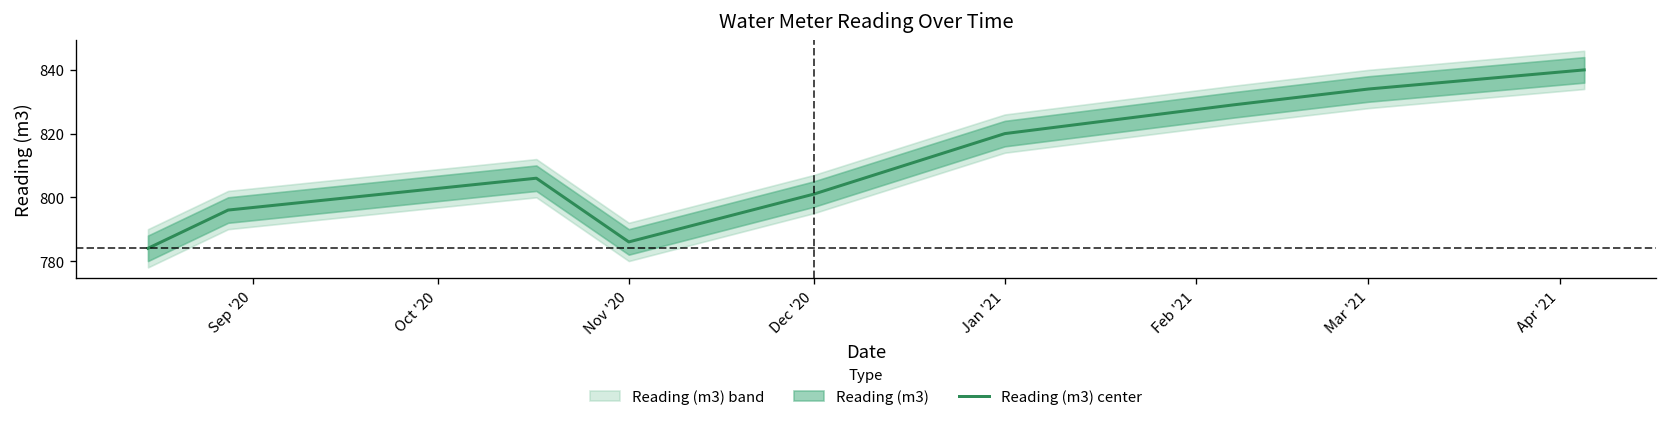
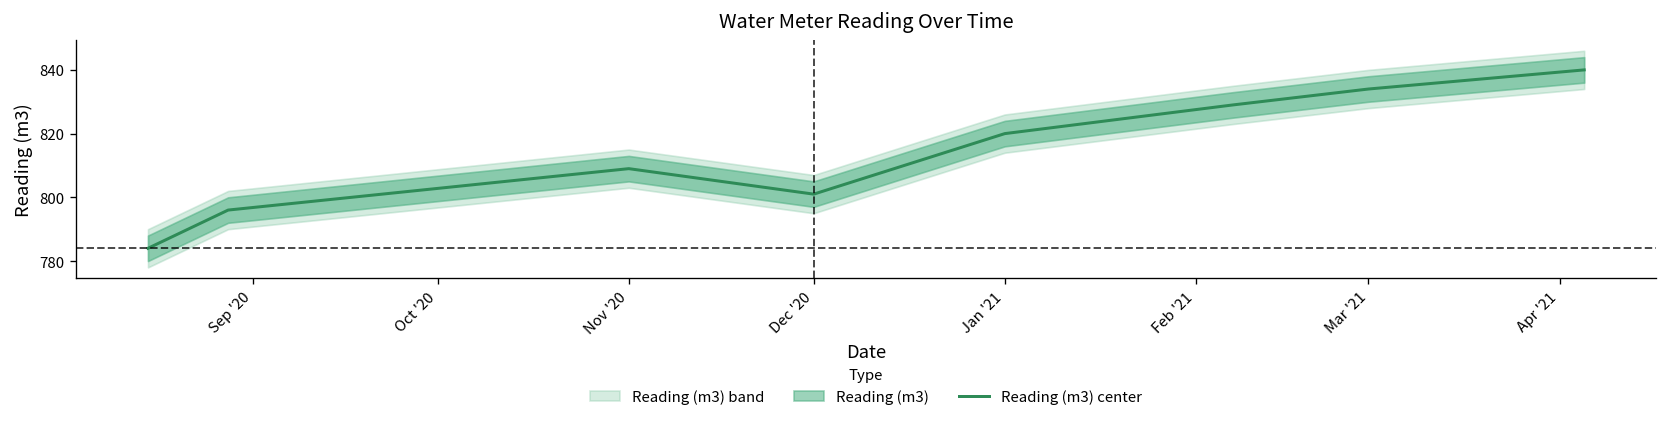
  {
    "Reading (m3) center": {
-     "Nov '20": 786,
+     "Nov '20": 809,
      "Dec '20": 801,
      "Jan '21": 820,
      "Mar '21": 834
    }
  }
